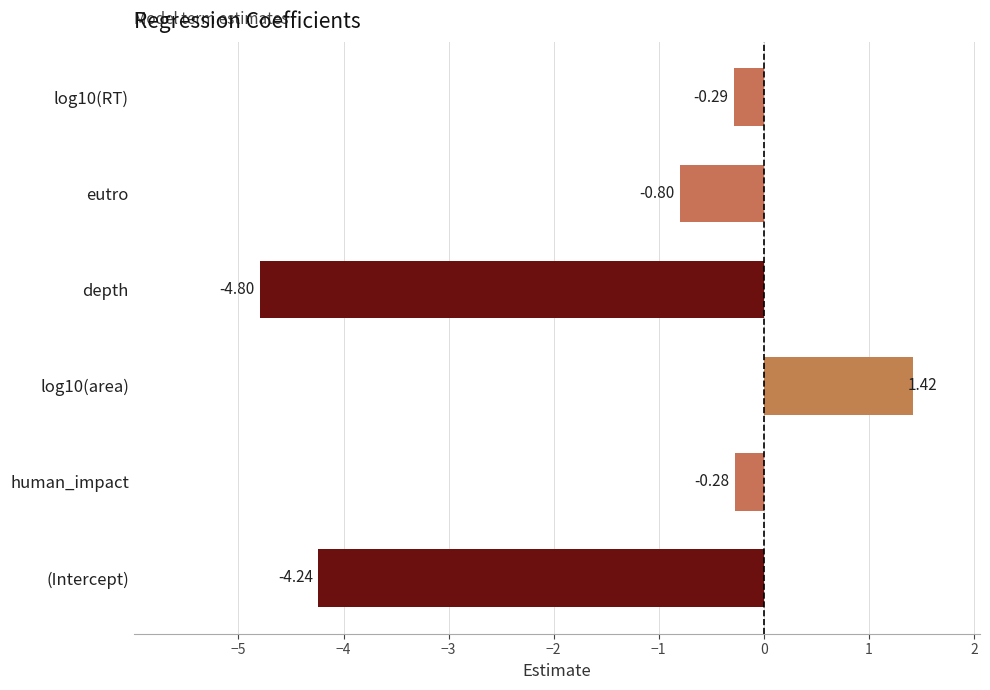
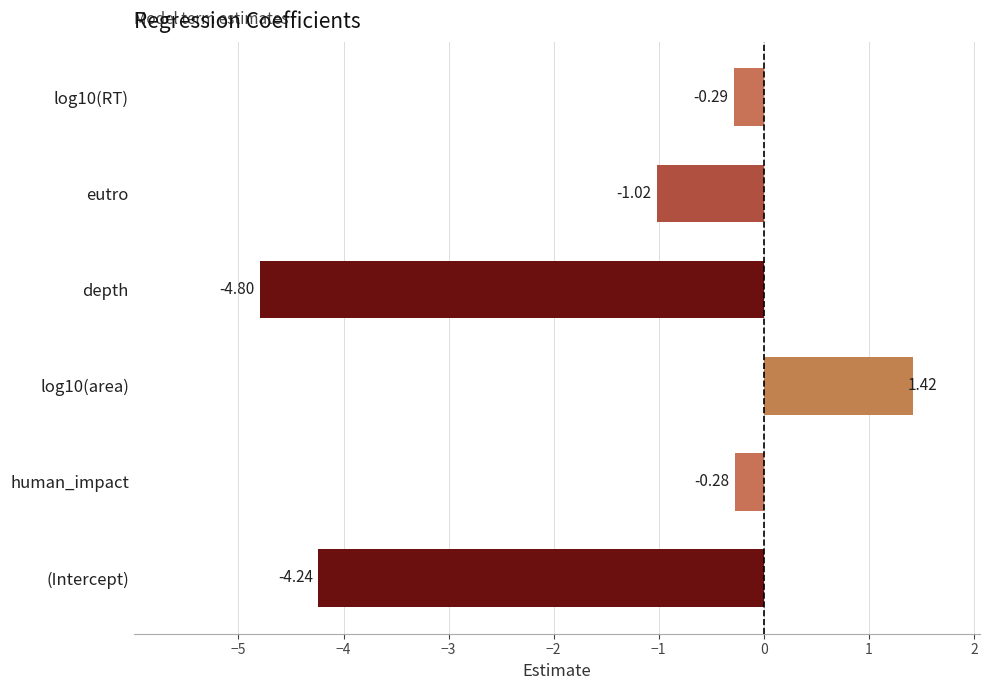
  {
    "log10(RT)": -0.29,
-   "eutro": -0.80,
+   "eutro": -1.02,
    "depth": -4.80,
    "log10(area)": 1.42,
    "human_impact": -0.28,
    "(Intercept)": -4.24
  }
